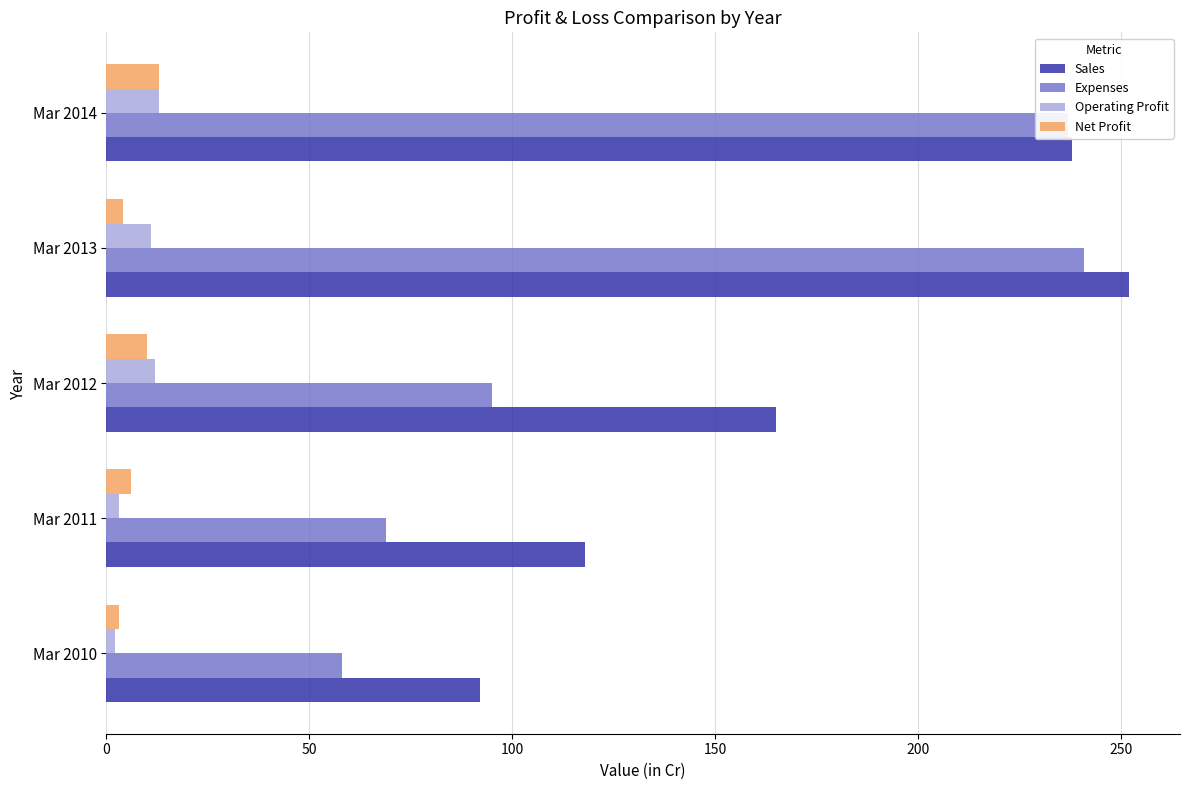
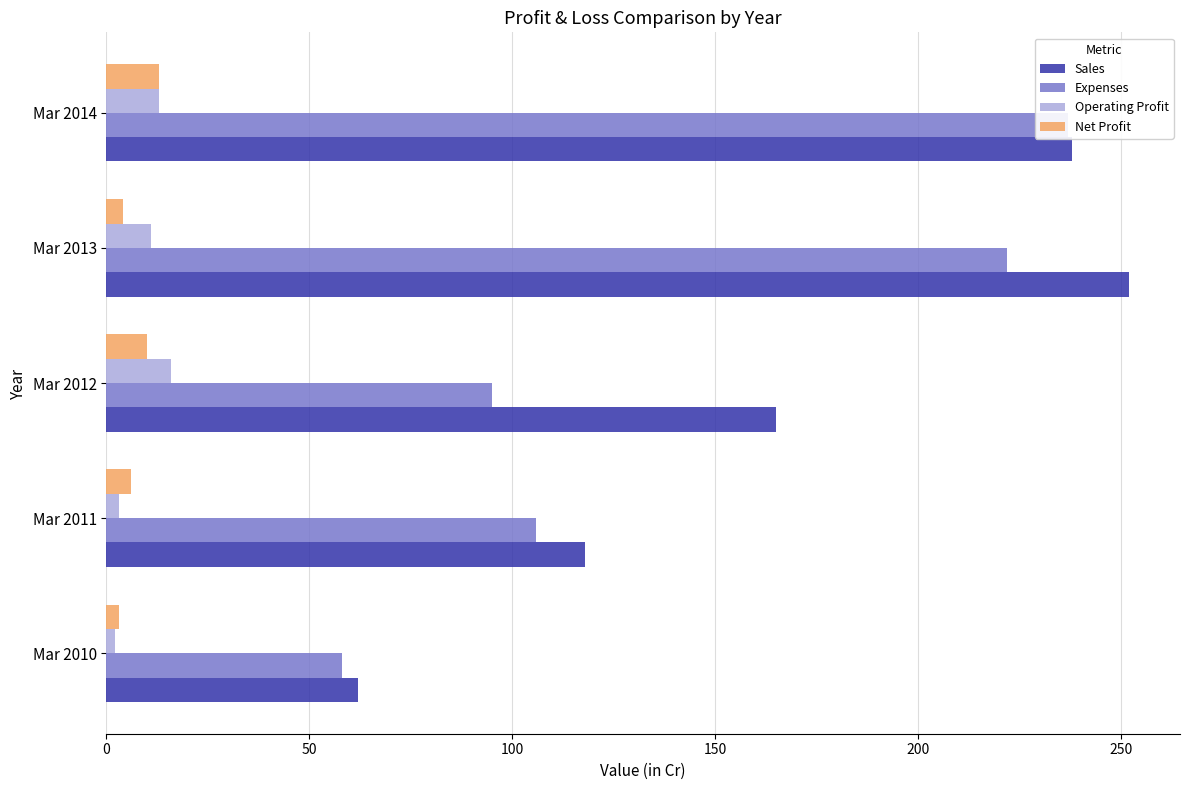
  {
    "Sales": {
      "Mar 2014": 238,
      "Mar 2013": 252,
      "Mar 2012": 165,
      "Mar 2011": 118,
-     "Mar 2010": 92
+     "Mar 2010": 62
    },
    "Expenses": {
-     "Mar 2013": 241,
+     "Mar 2013": 222,
      "Mar 2012": 95,
-     "Mar 2011": 69,
+     "Mar 2011": 106,
      "Mar 2010": 58
    },
    "Operating Profit": {
      "Mar 2014": 13,
      "Mar 2013": 11,
-     "Mar 2012": 12,
+     "Mar 2012": 16,
      "Mar 2011": 3,
      "Mar 2010": 2
    },
    "Net Profit": {
      "Mar 2014": 13,
      "Mar 2013": 4,
      "Mar 2012": 10,
      "Mar 2011": 6,
      "Mar 2010": 3
    }
  }
